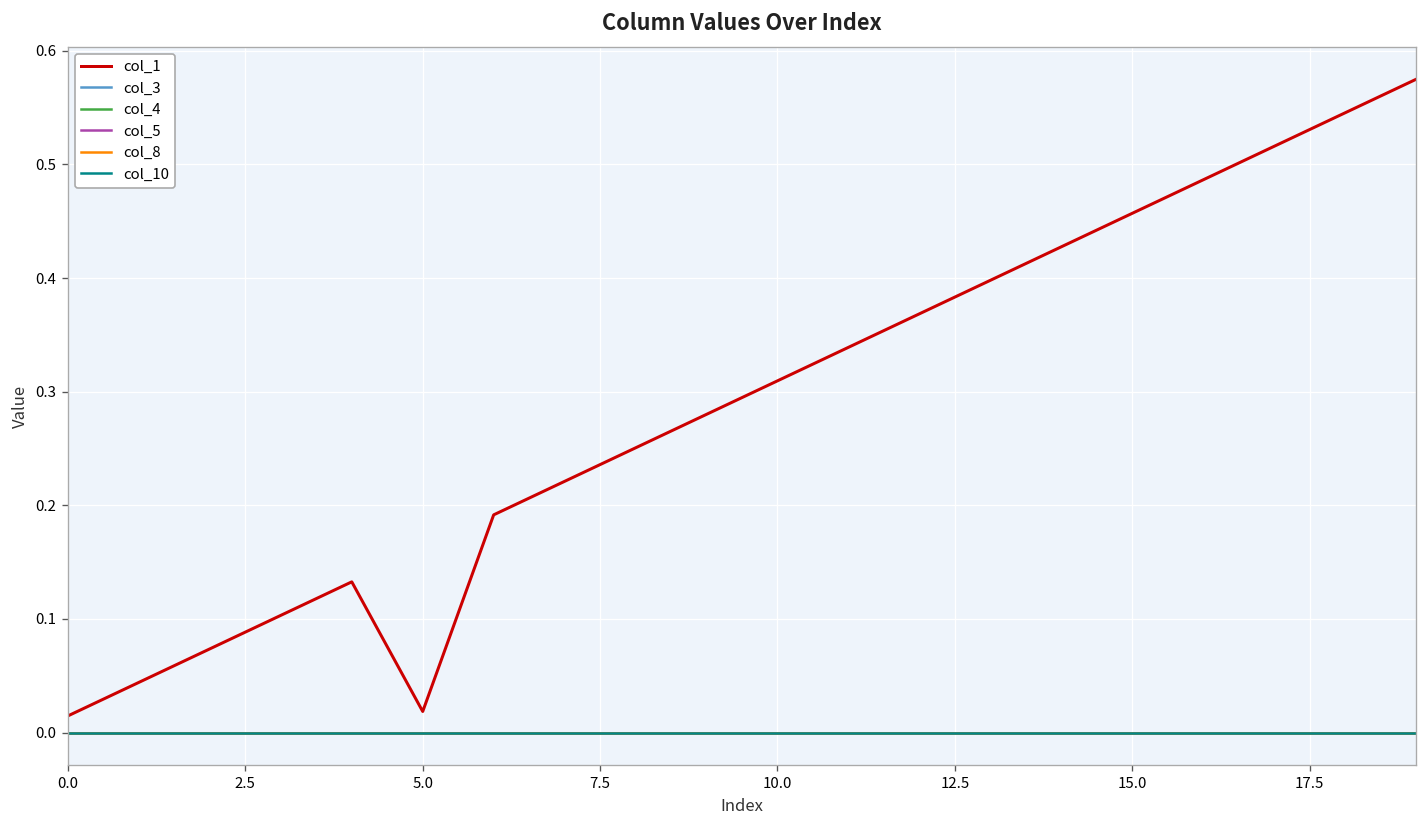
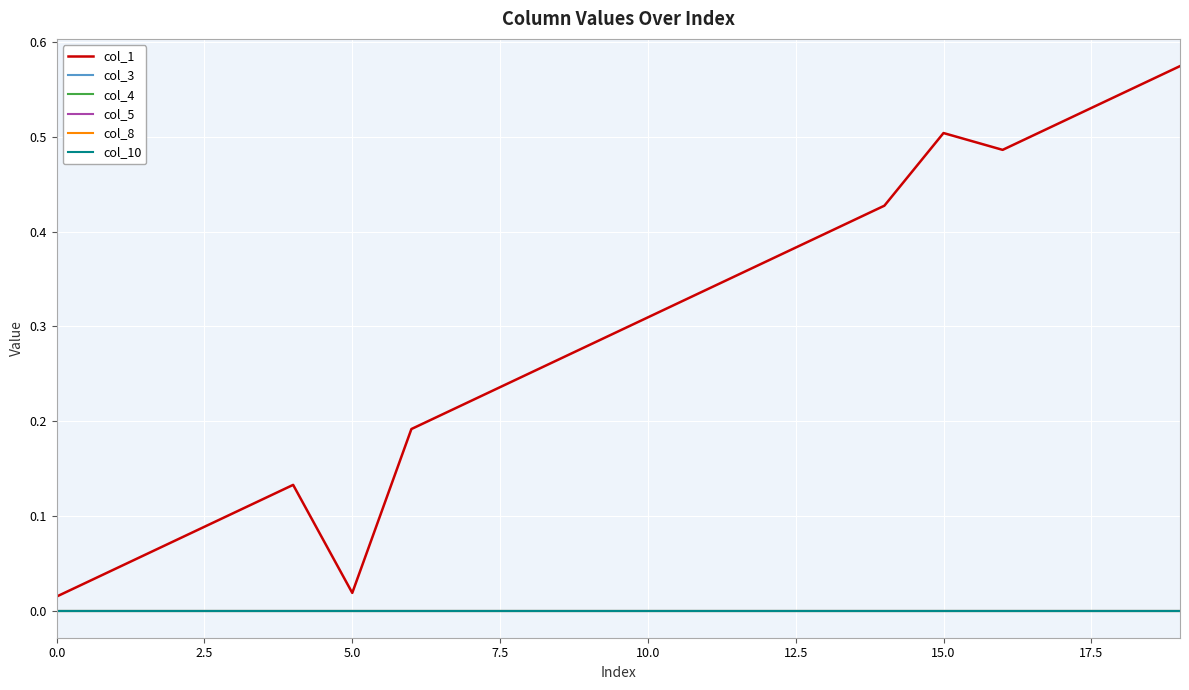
  {
    "col_1": {
      "0.0": 0.01,
      "5.0": 0.02,
      "10.0": 0.31,
-     "15.0": 0.46
+     "15.0": 0.50
    },
    "col_10": {
      "0.0": 0.00,
      "5.0": 0.00,
      "10.0": 0.00,
      "15.0": 0.00
    }
  }
